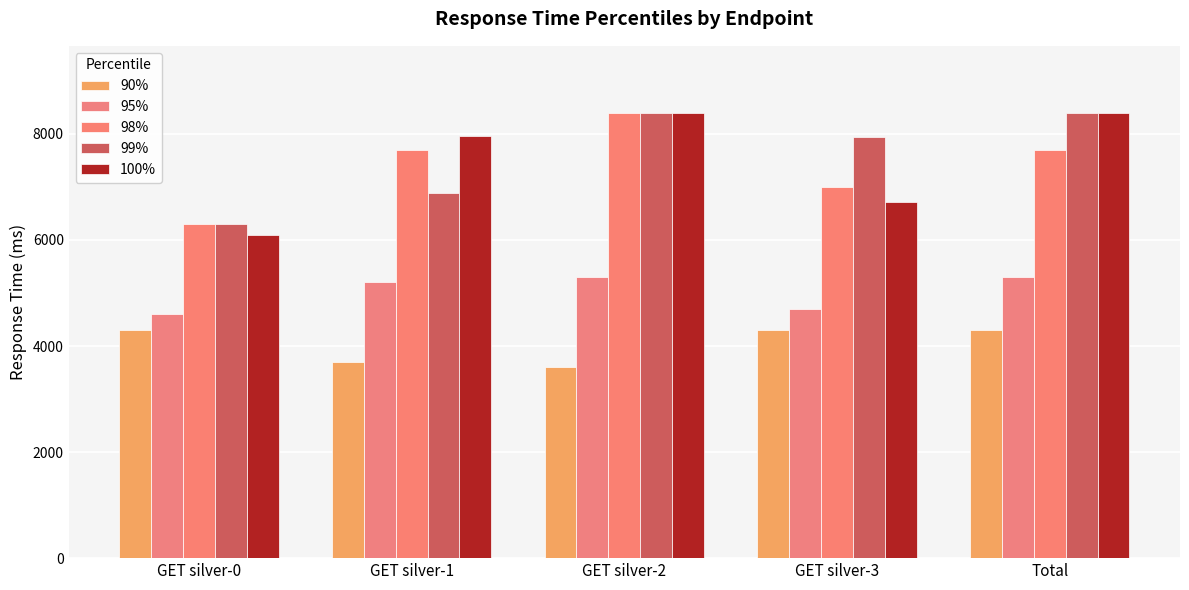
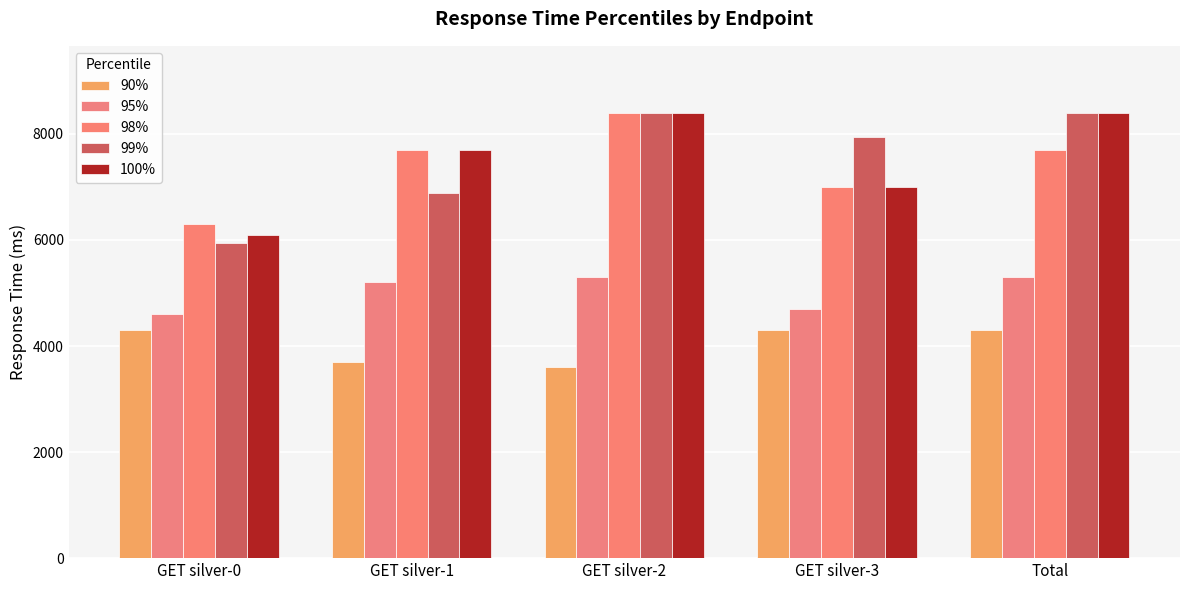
  {
    "99%": {
-     "GET silver-0": 6300,
+     "GET silver-0": 5900,
      "GET silver-1": 6900,
      "GET silver-2": 8400,
      "GET silver-3": 7900,
      "Total": 8400
    },
    "100%": {
      "GET silver-0": 6100,
-     "GET silver-1": 8000,
+     "GET silver-1": 7700,
      "GET silver-2": 8400,
-     "GET silver-3": 6700,
+     "GET silver-3": 7000,
      "Total": 8400
    }
  }
